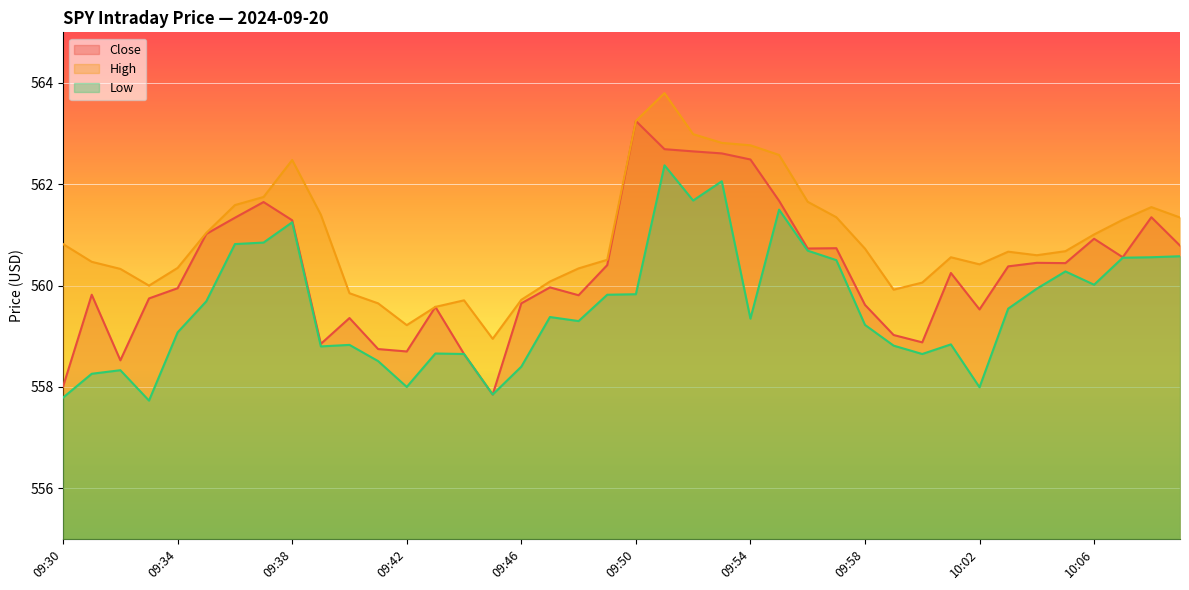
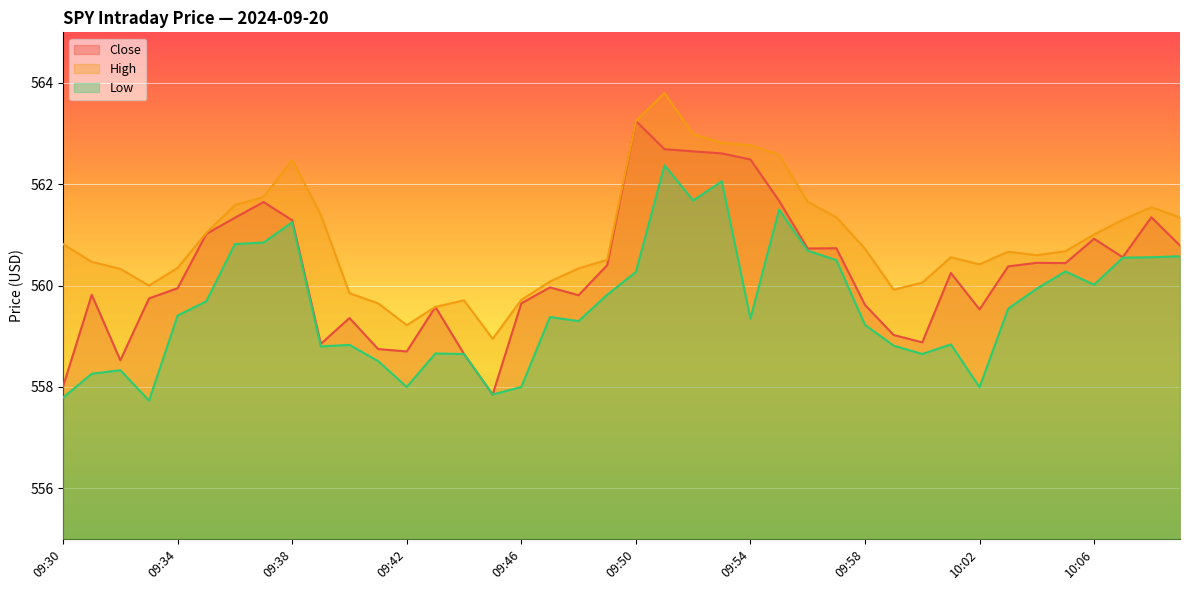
  {
    "Low": {
      "09:30": 557.8,
-     "09:34": 559.1,
+     "09:34": 559.4,
      "09:42": 558.0,
-     "09:46": 558.4,
-     "09:50": 559.8,
+     "09:46": 558.0,
+     "09:50": 560.3,
      "09:54": 559.3,
      "09:58": 559.2,
      "10:02": 558.0,
      "10:06": 560.0
    }
  }
